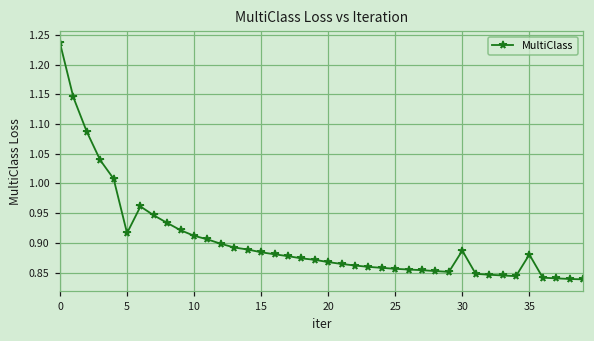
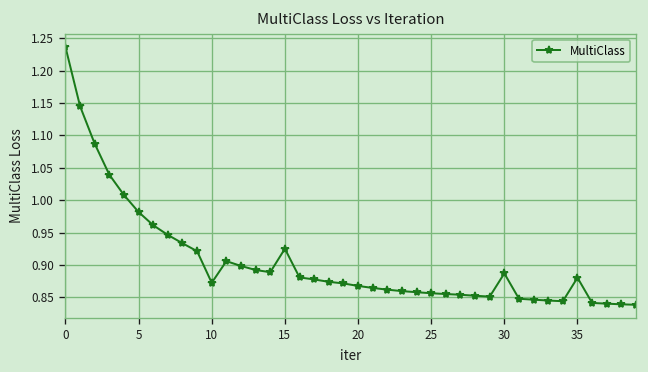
  {
    "0": 1.24,
-   "5": 0.92,
-   "10": 0.91,
-   "15": 0.88,
+   "5": 0.98,
+   "10": 0.87,
+   "15": 0.93,
    "20": 0.87,
    "25": 0.86,
    "30": 0.89,
    "35": 0.88
  }
